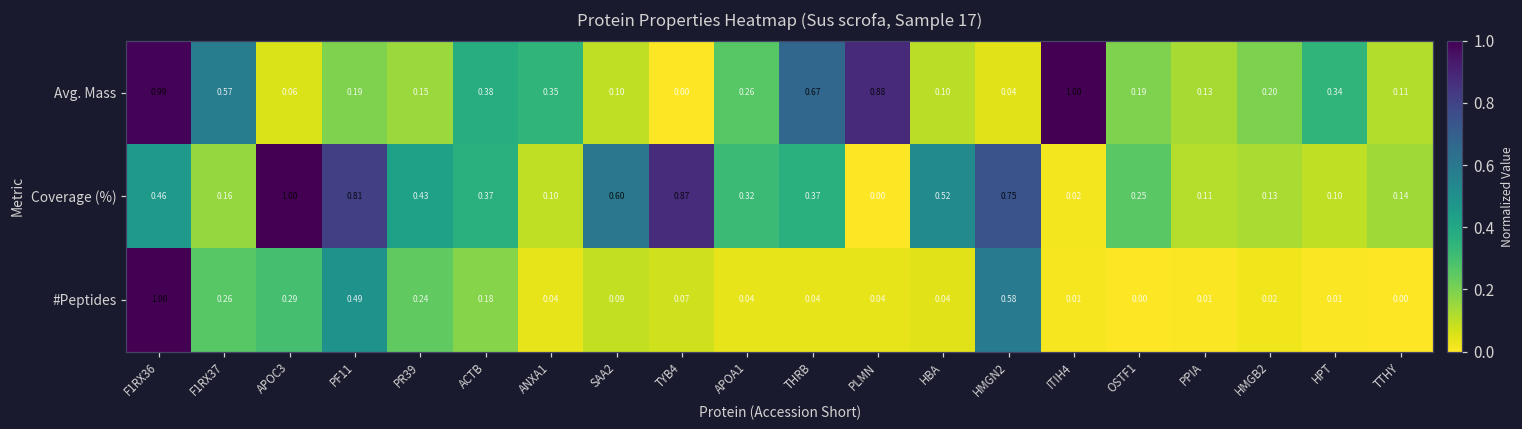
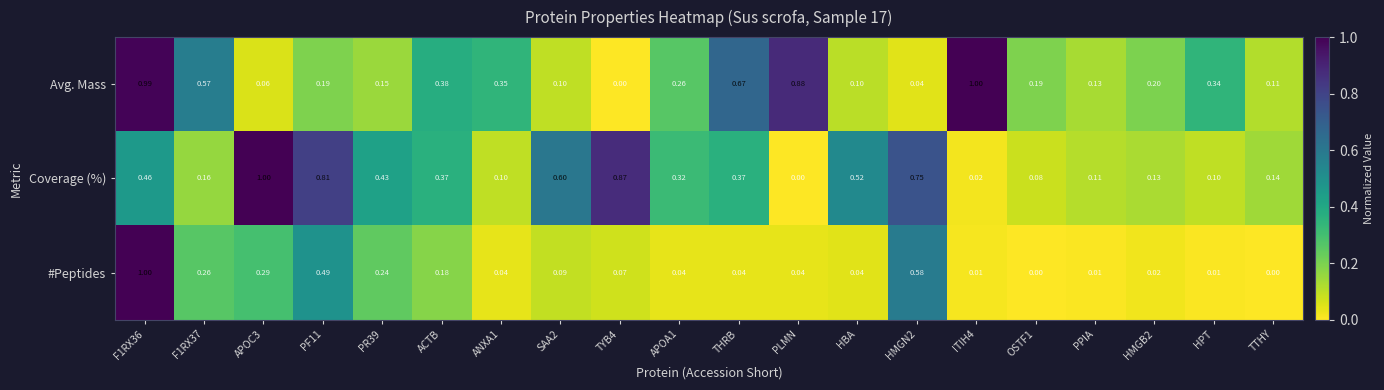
  {
    "Avg. Mass": {
      "F1RX36": 0.99,
      "F1RX37": 0.57,
      "APOC3": 0.06,
      "PF11": 0.19,
      "PR39": 0.15,
      "ACTB": 0.38,
      "ANXA1": 0.35,
      "SAA2": 0.10,
      "TYB4": 0.00,
      "APOA1": 0.26,
      "THRB": 0.67,
      "PLMN": 0.88,
      "HBA": 0.10,
      "HMGN2": 0.04,
      "ITIH4": 1.00,
      "OSTF1": 0.19,
      "PPIA": 0.13,
      "HMGB2": 0.20,
      "HPT": 0.34,
      "TTHY": 0.11
    },
    "Coverage (%)": {
      "F1RX36": 0.46,
      "F1RX37": 0.16,
      "APOC3": 1.00,
      "PF11": 0.81,
      "PR39": 0.43,
      "ACTB": 0.37,
      "ANXA1": 0.10,
      "SAA2": 0.60,
      "TYB4": 0.87,
      "APOA1": 0.32,
      "THRB": 0.37,
      "PLMN": 0.00,
      "HBA": 0.52,
      "HMGN2": 0.75,
      "ITIH4": 0.02,
-     "OSTF1": 0.25,
+     "OSTF1": 0.08,
      "PPIA": 0.11,
      "HMGB2": 0.13,
      "HPT": 0.10,
      "TTHY": 0.14
    },
    "#Peptides": {
      "F1RX36": 1.00,
      "F1RX37": 0.26,
      "APOC3": 0.29,
      "PF11": 0.49,
      "PR39": 0.24,
      "ACTB": 0.18,
      "ANXA1": 0.04,
      "SAA2": 0.09,
      "TYB4": 0.07,
      "APOA1": 0.04,
      "THRB": 0.04,
      "PLMN": 0.04,
      "HBA": 0.04,
      "HMGN2": 0.58,
      "ITIH4": 0.01,
      "OSTF1": 0.00,
      "PPIA": 0.01,
      "HMGB2": 0.02,
      "HPT": 0.01,
      "TTHY": 0.00
    }
  }
